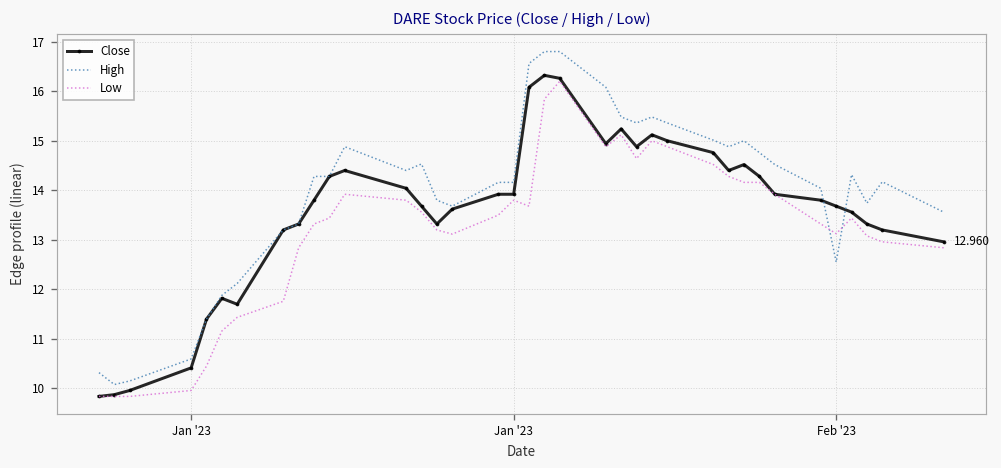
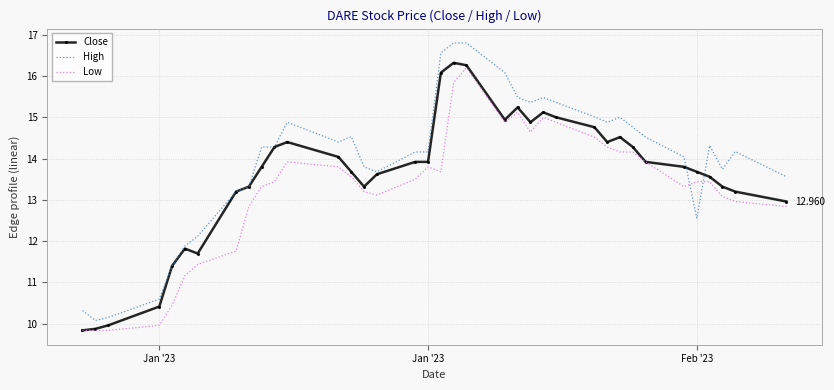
  {
    "Close": {
      "Feb '23": 13.7
    },
    "High": {
      "Feb '23": 12.6
    },
    "Low": {
-     "Feb '23": 13.1
+     "Feb '23": 13.4
    }
  }
